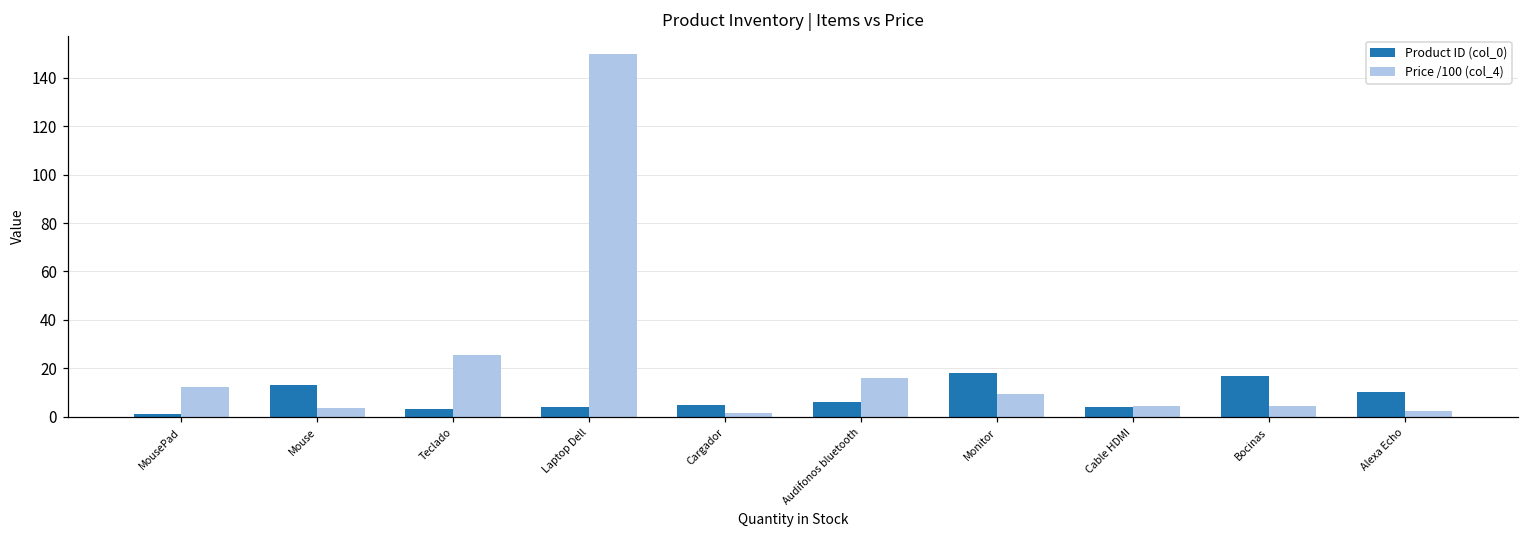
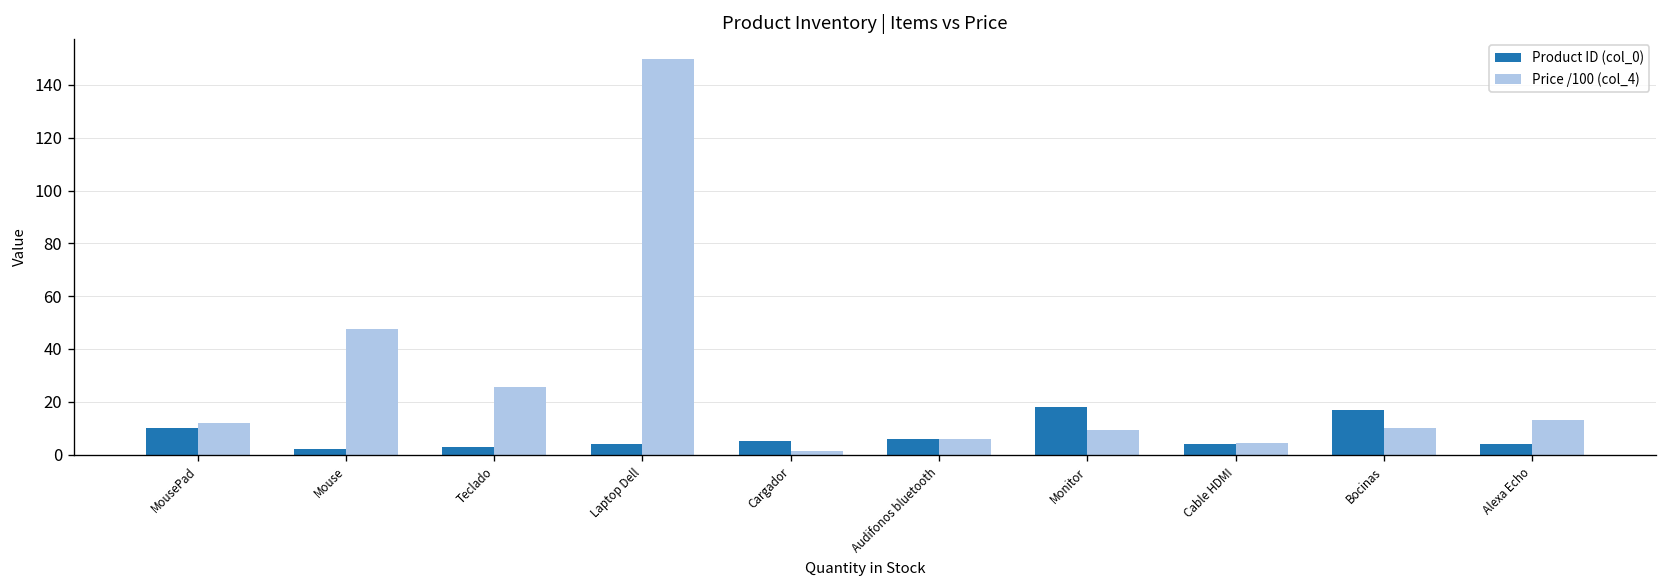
  {
    "Product ID (col_0)": {
-     "MousePad": 1,
-     "Mouse": 13,
+     "MousePad": 10,
+     "Mouse": 2,
      "Teclado": 3,
      "Laptop Dell": 4,
      "Cargador": 5,
      "Audifonos bluetooth": 6,
      "Monitor": 18,
      "Cable HDMI": 4,
      "Bocinas": 17,
-     "Alexa Echo": 10
+     "Alexa Echo": 4
    },
    "Price /100 (col_4)": {
      "MousePad": 12,
-     "Mouse": 4,
+     "Mouse": 48,
      "Teclado": 26,
      "Laptop Dell": 150,
      "Cargador": 2,
-     "Audifonos bluetooth": 16,
+     "Audifonos bluetooth": 6,
      "Monitor": 9,
      "Cable HDMI": 5,
-     "Bocinas": 5,
-     "Alexa Echo": 2
+     "Bocinas": 10,
+     "Alexa Echo": 13
    }
  }
